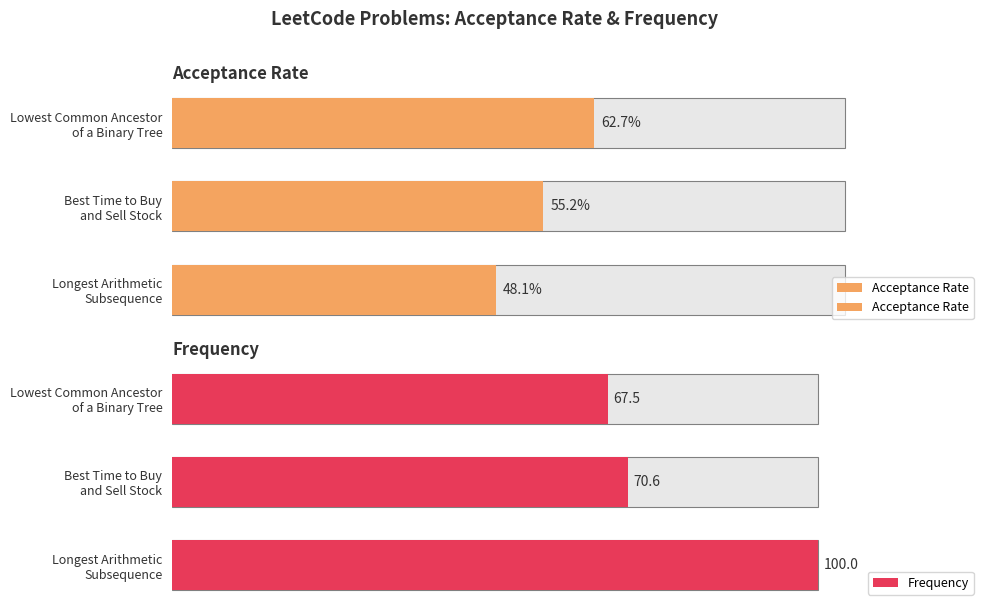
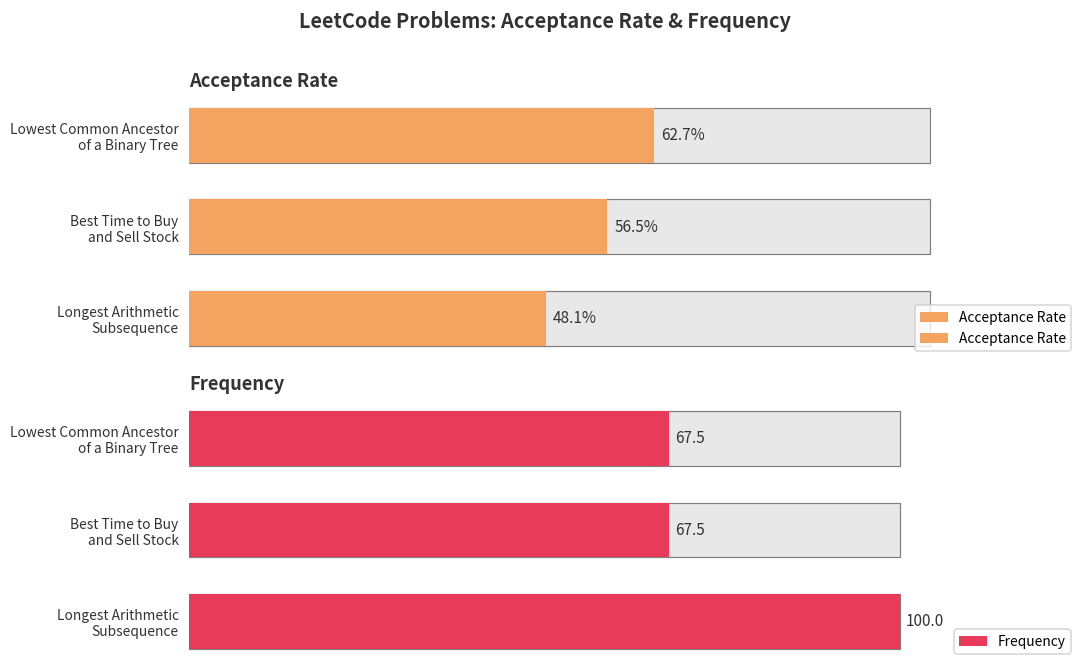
  {
    "Acceptance Rate": {
      "Acceptance Rate": {
-       "Best Time to Buy and Sell Stock": "55.2%"
+       "Best Time to Buy and Sell Stock": "56.5%"
      }
    },
    "Frequency": {
      "Frequency": {
-       "Best Time to Buy and Sell Stock": "70.6",
+       "Best Time to Buy and Sell Stock": "67.5",
        "Longest Arithmetic Subsequence": "100.0"
      }
    }
  }
